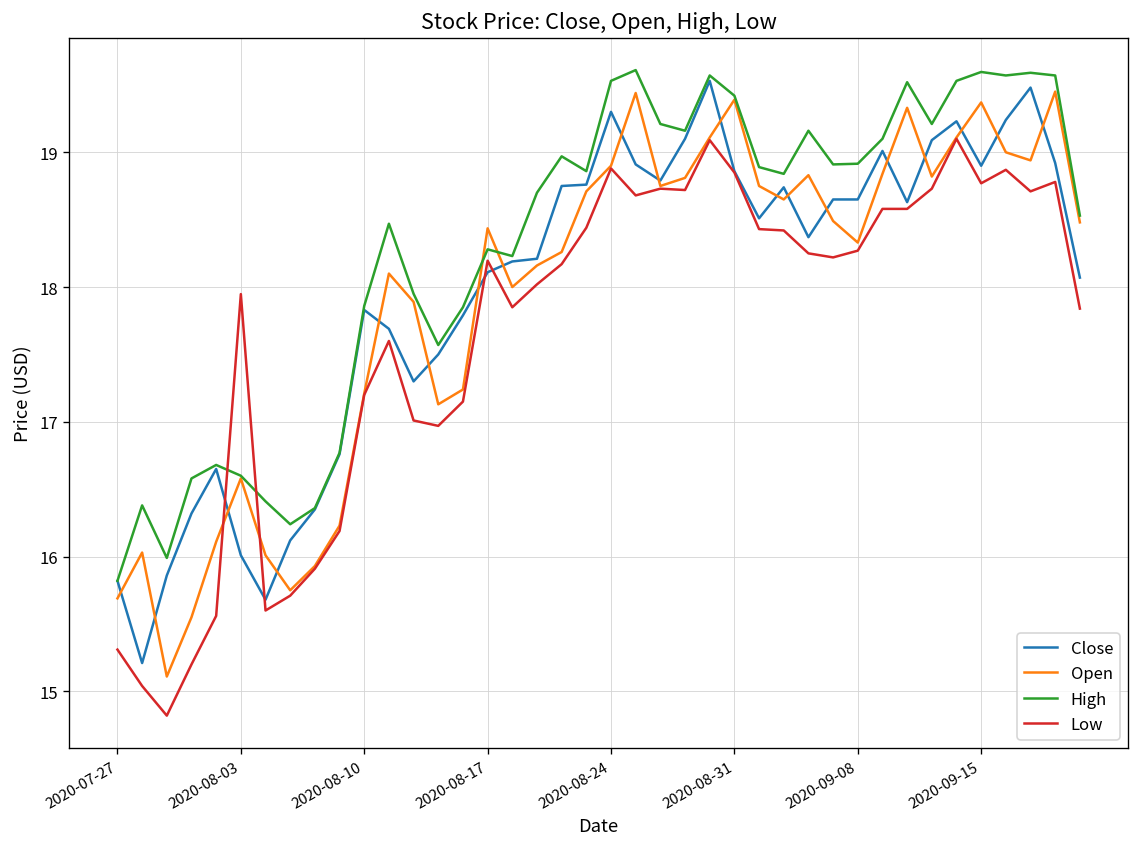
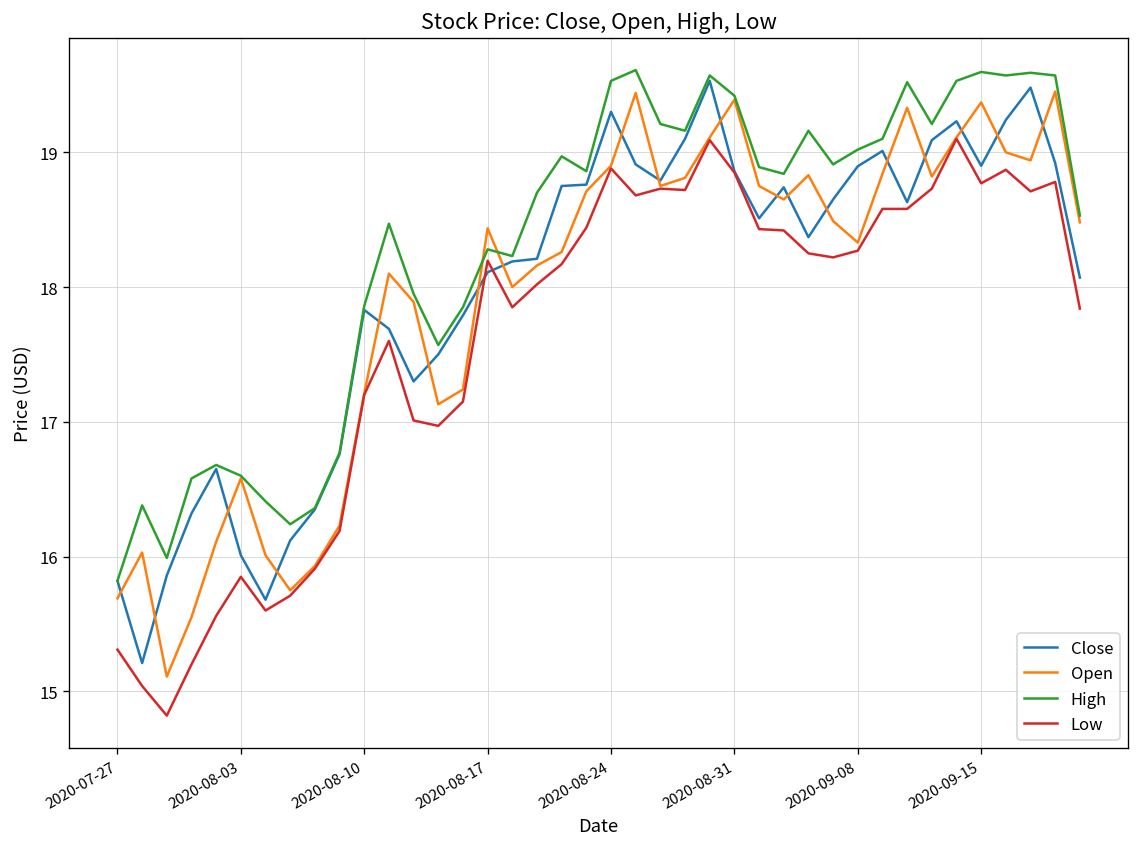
  {
    "Close": {
      "2020-08-03": 16.01,
      "2020-08-10": 17.83,
      "2020-08-17": 18.11,
      "2020-08-24": 19.30,
-     "2020-09-08": 18.65,
+     "2020-09-08": 18.90,
      "2020-09-15": 18.90
    },
    "Open": {
      "2020-07-27": 15.69,
      "2020-08-17": 18.44,
      "2020-08-31": 19.39,
      "2020-09-08": 18.33,
      "2020-09-15": 19.37
    },
    "High": {
      "2020-08-10": 17.86,
      "2020-08-17": 18.28,
      "2020-08-24": 19.53,
      "2020-08-31": 19.42,
-     "2020-09-08": 18.92,
+     "2020-09-08": 19.02,
      "2020-09-15": 19.60
    },
    "Low": {
      "2020-07-27": 15.31,
-     "2020-08-03": 17.95,
+     "2020-08-03": 15.85,
      "2020-08-17": 18.20,
      "2020-09-08": 18.27,
      "2020-09-15": 18.77
    }
  }
